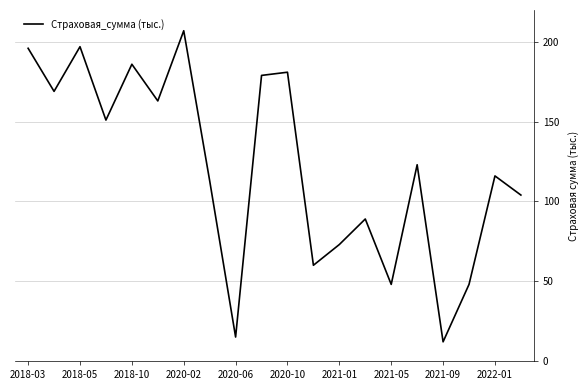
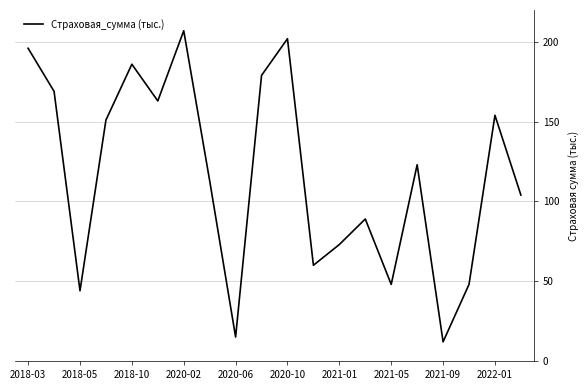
  {
    "2018-03": 196,
-   "2018-05": 197,
+   "2018-05": 44,
    "2018-10": 186,
    "2020-02": 207,
    "2020-06": 15,
-   "2020-10": 181,
+   "2020-10": 202,
    "2021-01": 73,
    "2021-05": 48,
    "2021-09": 12,
-   "2022-01": 116
+   "2022-01": 154
  }
